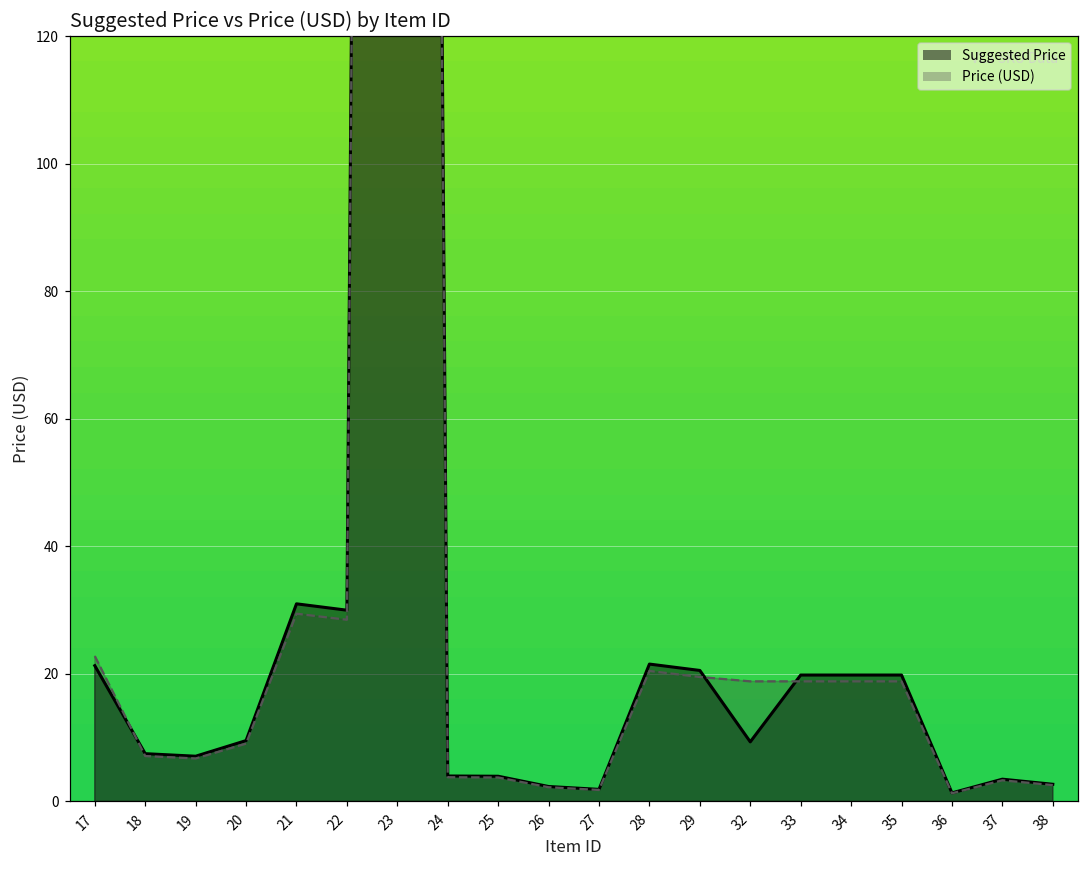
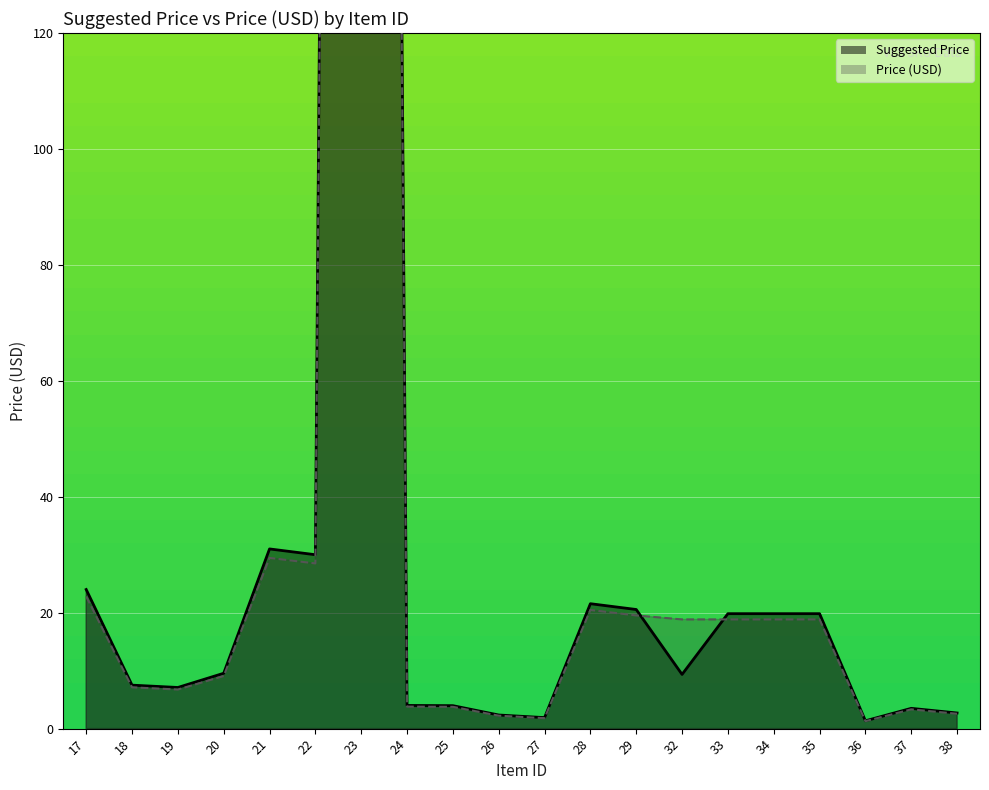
  {
    "Suggested Price": {
-     "17": 21,
+     "17": 24,
      "20": 10,
      "21": 31,
      "22": 30,
      "28": 22,
      "29": 21,
      "32": 9,
      "33": 20,
      "34": 20,
      "35": 20
    },
    "Price (USD)": {
      "17": 23,
      "20": 9,
      "21": 29,
      "22": 29,
      "28": 20,
      "29": 20,
      "32": 19,
      "33": 19,
      "34": 19,
      "35": 19
    }
  }
